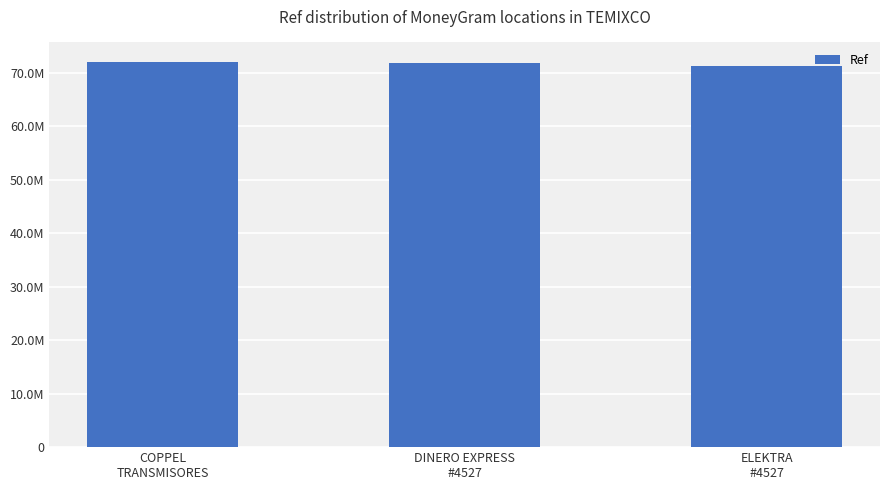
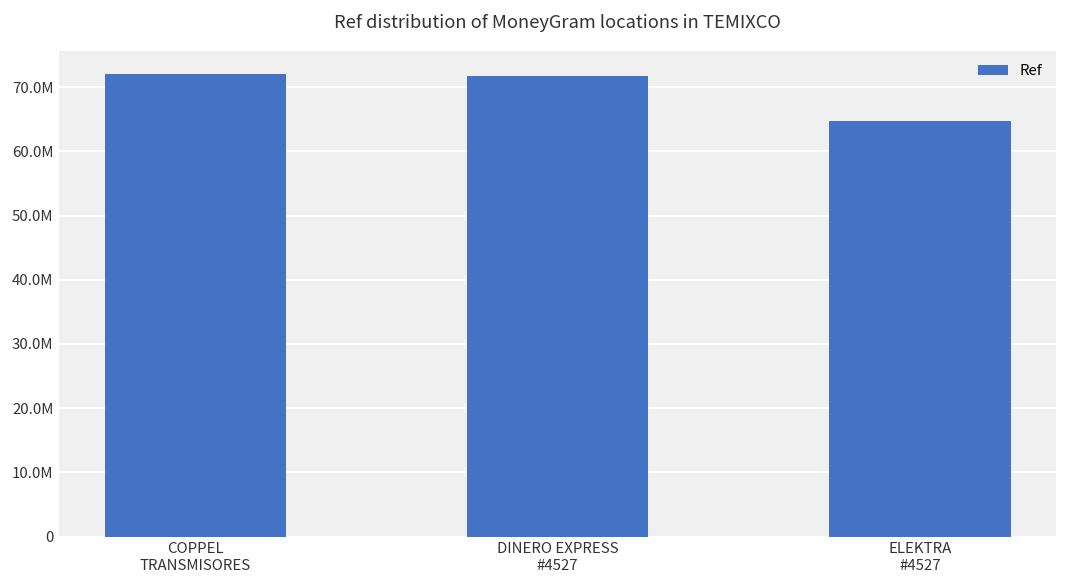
  {
    "COPPEL TRANSMISORES": 72000000,
    "DINERO EXPRESS #4527": 72000000,
-   "ELEKTRA #4527": 71000000
+   "ELEKTRA #4527": 65000000
  }
